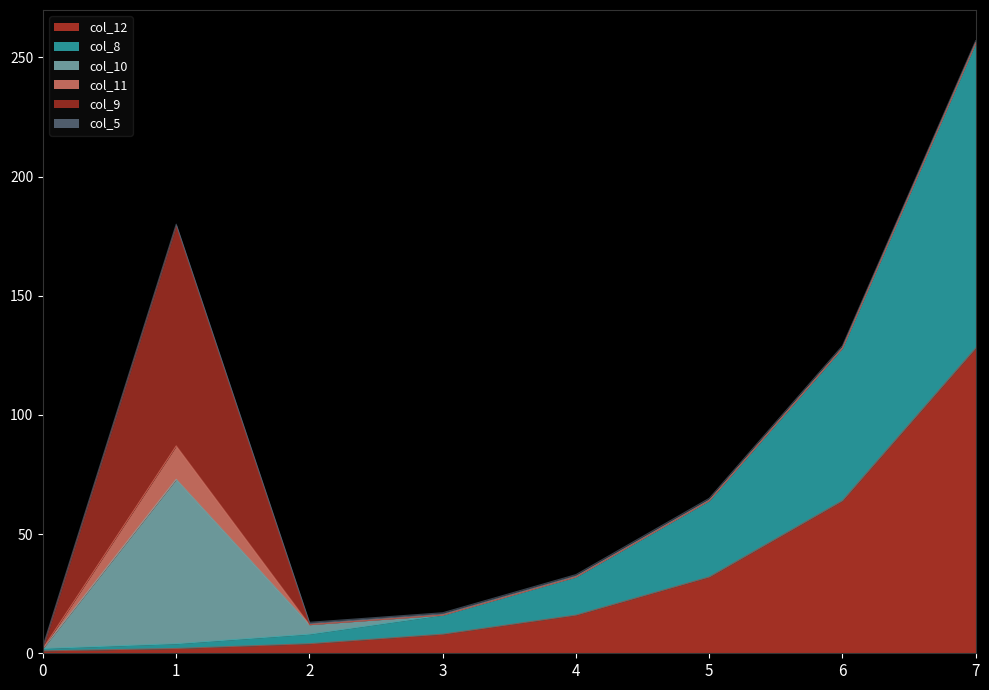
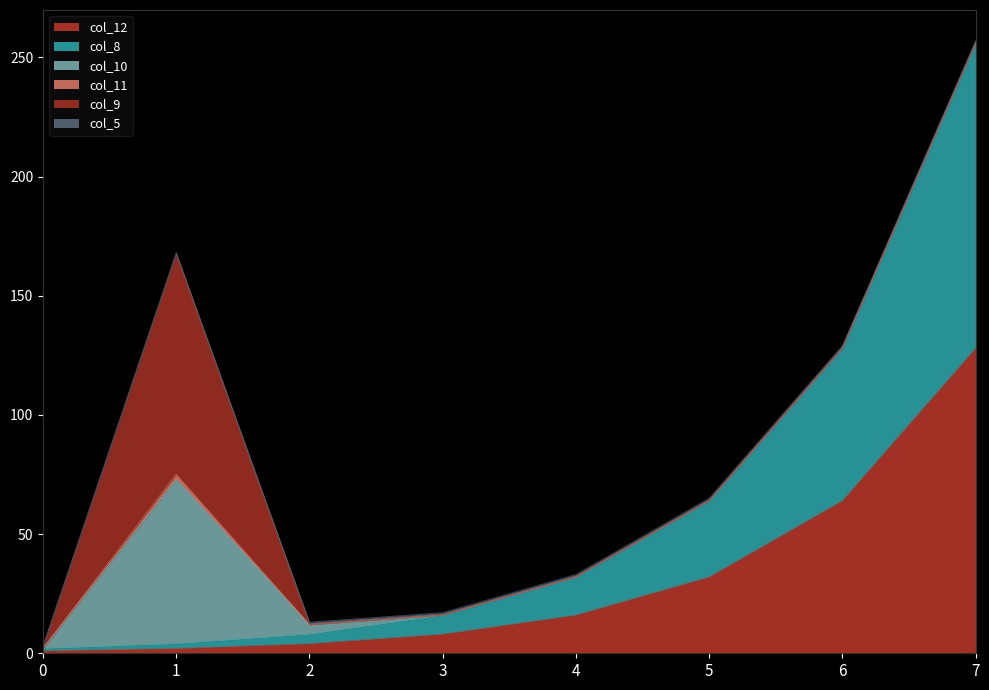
  {
    "col_8": {
      "1": 2,
      "2": 4
    },
    "col_10": {
      "1": 69
    },
    "col_11": {
-     "1": 14
+     "1": 2
    }
  }
